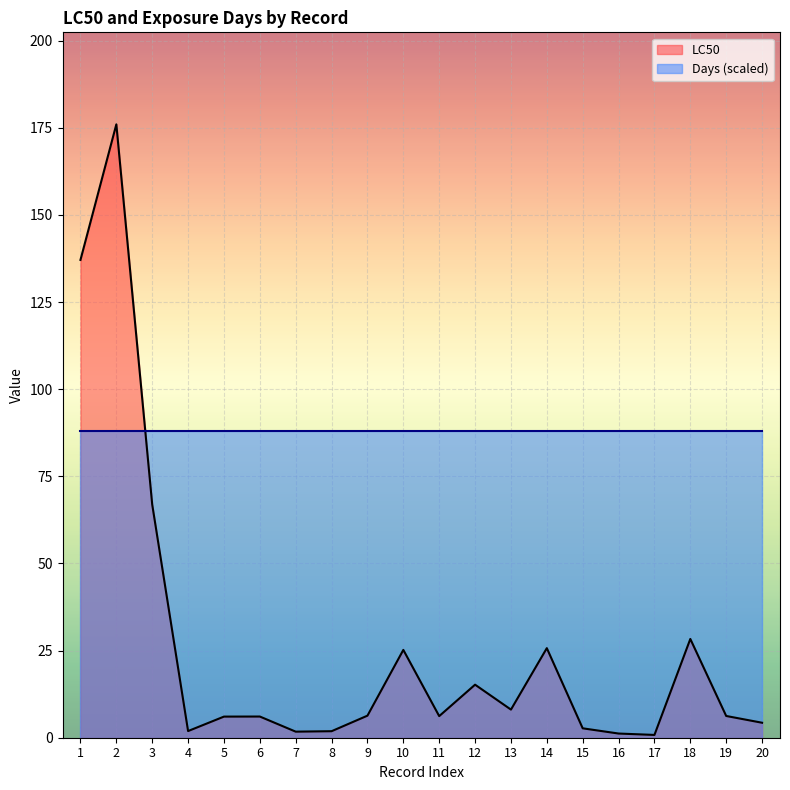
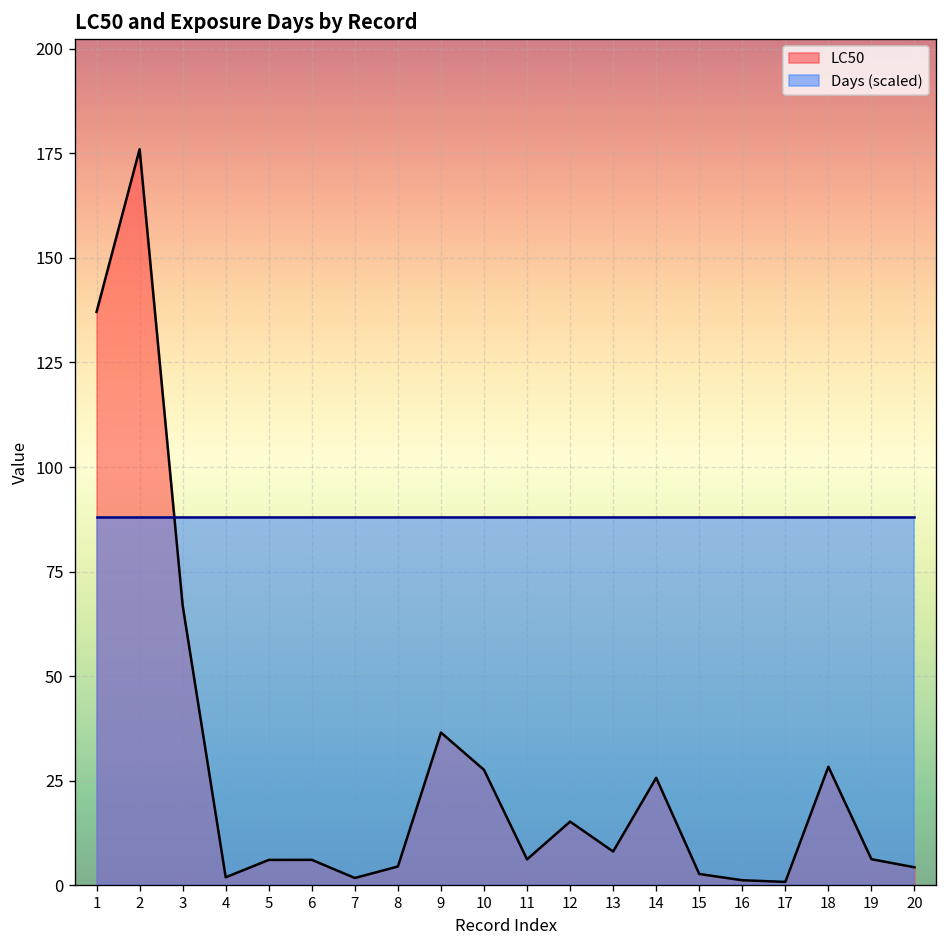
  {
    "LC50": {
      "1": 137,
      "2": 176,
      "3": 67,
      "4": 2,
      "5": 6,
      "6": 6,
      "7": 2,
-     "8": 2,
-     "9": 6,
-     "10": 25,
+     "8": 4,
+     "9": 37,
+     "10": 28,
      "11": 6,
      "12": 15,
      "13": 8,
      "14": 26,
      "15": 3,
      "16": 1,
      "17": 1,
      "18": 28,
      "19": 6,
      "20": 4
    },
    "Days (scaled)": {
      "1": 88,
      "2": 88,
      "3": 88,
      "4": 88,
      "5": 88,
      "6": 88,
      "7": 88,
      "8": 88,
      "9": 88,
      "10": 88,
      "11": 88,
      "12": 88,
      "13": 88,
      "14": 88,
      "15": 88,
      "16": 88,
      "17": 88,
      "18": 88,
      "19": 88,
      "20": 88
    }
  }
